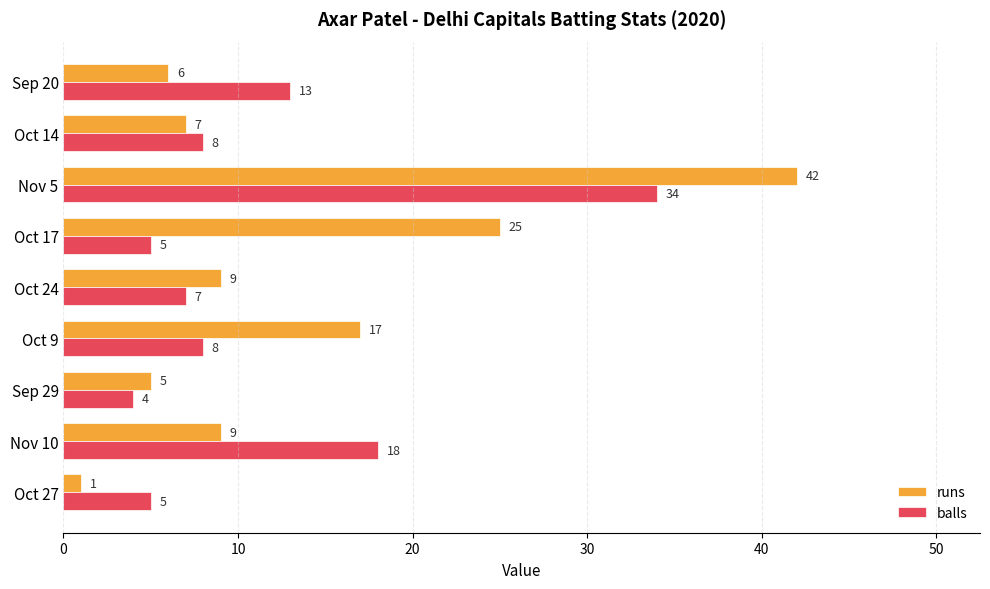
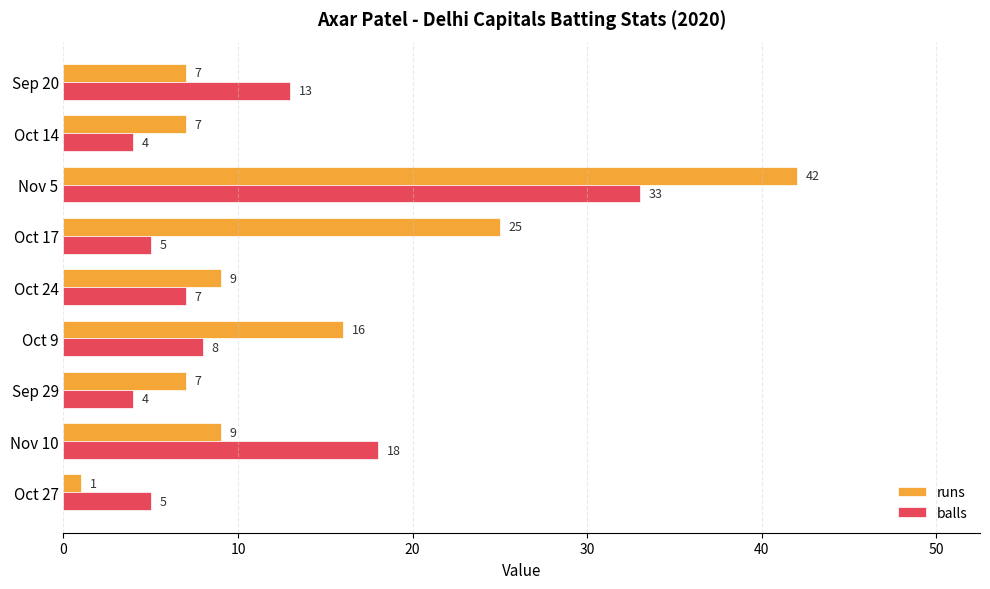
  {
    "runs": {
-     "Sep 20": 6,
+     "Sep 20": 7,
      "Oct 14": 7,
      "Nov 5": 42,
      "Oct 17": 25,
      "Oct 24": 9,
-     "Oct 9": 17,
-     "Sep 29": 5,
+     "Oct 9": 16,
+     "Sep 29": 7,
      "Nov 10": 9,
      "Oct 27": 1
    },
    "balls": {
      "Sep 20": 13,
-     "Oct 14": 8,
-     "Nov 5": 34,
+     "Oct 14": 4,
+     "Nov 5": 33,
      "Oct 17": 5,
      "Oct 24": 7,
      "Oct 9": 8,
      "Sep 29": 4,
      "Nov 10": 18,
      "Oct 27": 5
    }
  }
